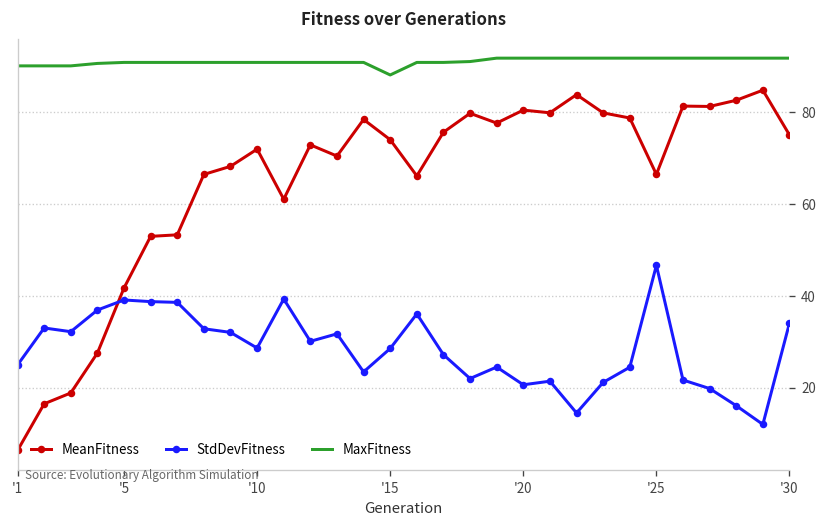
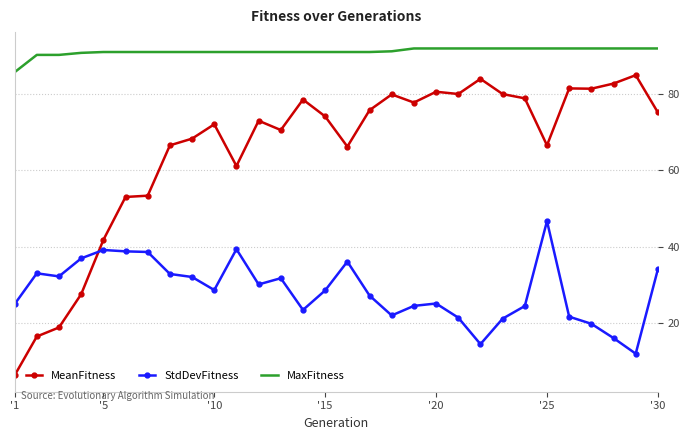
  {
    "MeanFitness": {
      "'1": 6,
      "'5": 42,
      "'10": 72,
      "'15": 74,
      "'20": 81,
      "'25": 67,
      "'30": 75
    },
    "StdDevFitness": {
      "'1": 25,
      "'5": 39,
      "'10": 29,
      "'15": 29,
-     "'20": 21,
+     "'20": 25,
      "'25": 47,
      "'30": 34
    },
    "MaxFitness": {
-     "'1": 90,
+     "'1": 86,
      "'5": 91,
      "'10": 91,
-     "'15": 88,
+     "'15": 91,
      "'20": 92,
      "'25": 92,
      "'30": 92
    }
  }
